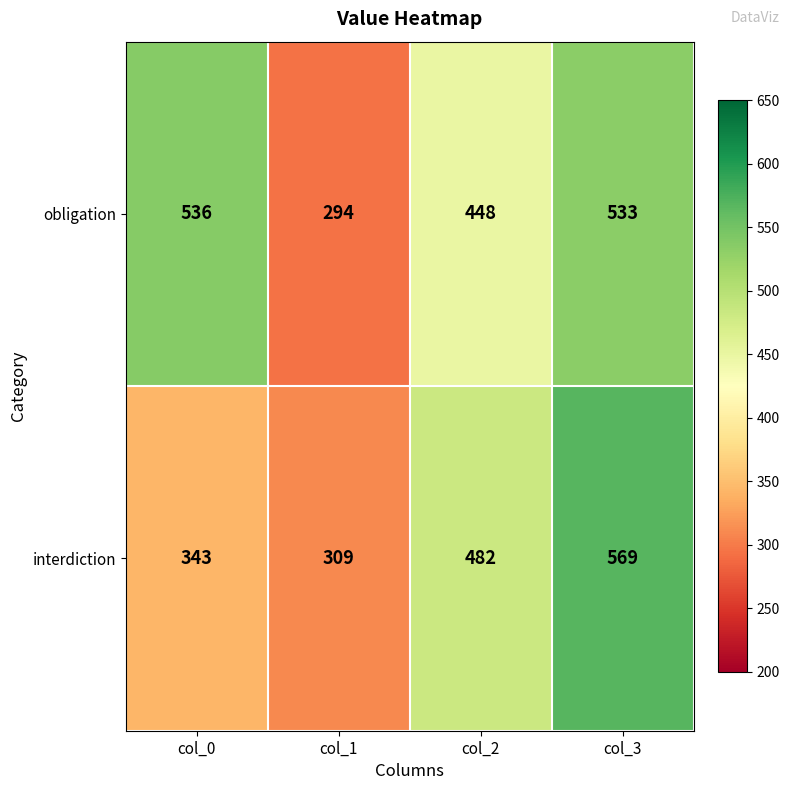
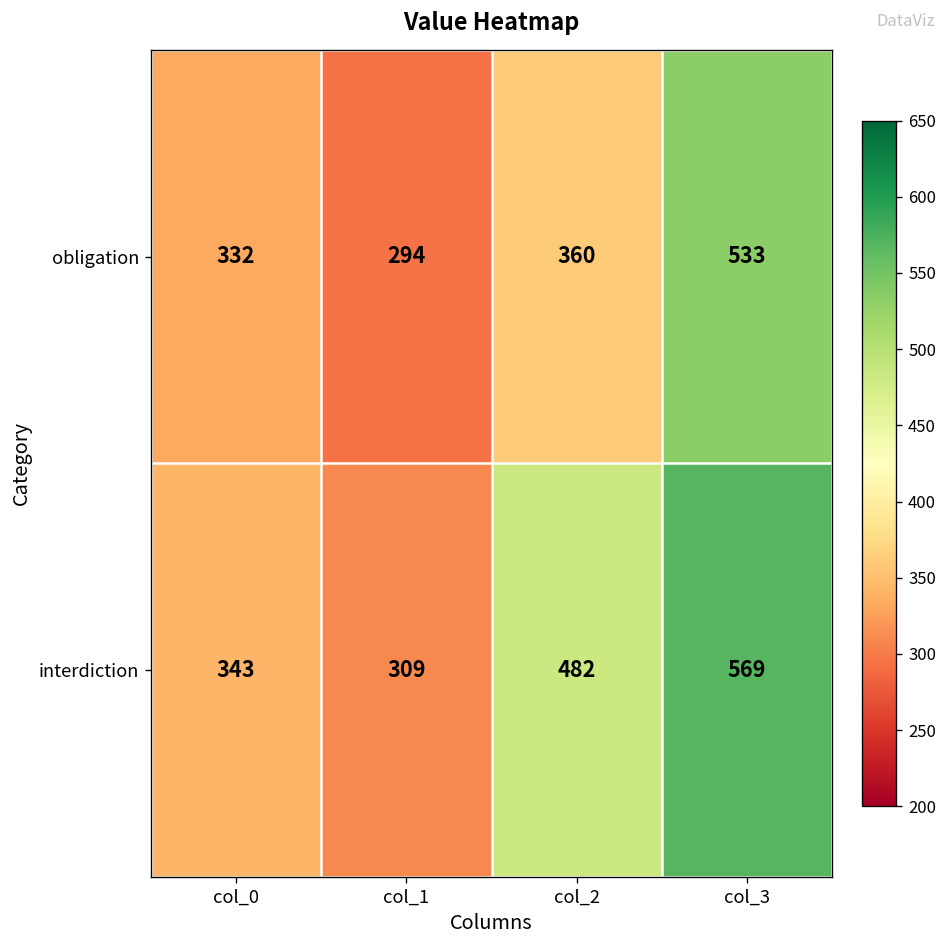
  {
    "obligation": {
-     "col_0": 536,
+     "col_0": 332,
      "col_1": 294,
-     "col_2": 448,
+     "col_2": 360,
      "col_3": 533
    },
    "interdiction": {
      "col_0": 343,
      "col_1": 309,
      "col_2": 482,
      "col_3": 569
    }
  }
